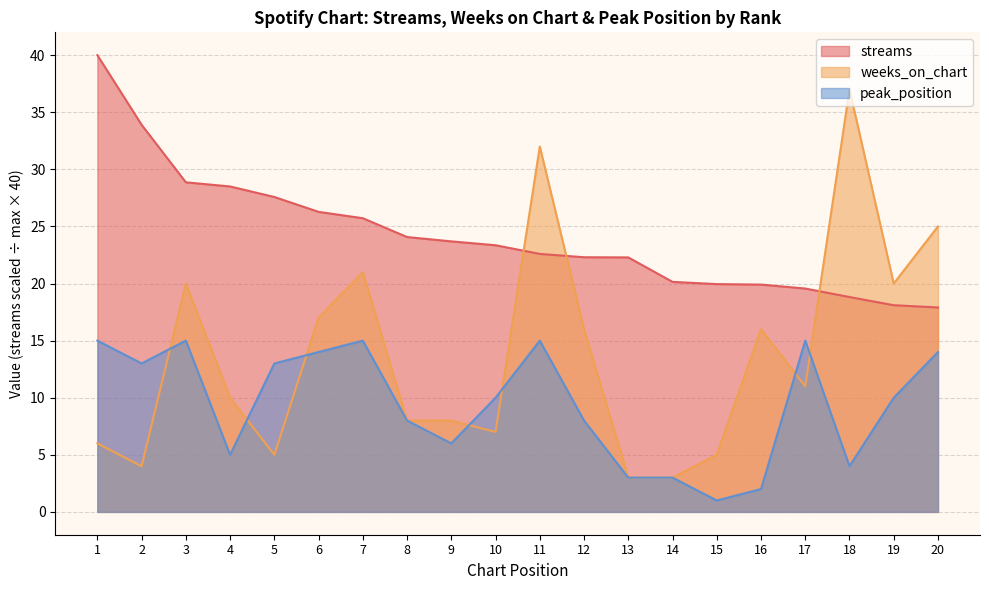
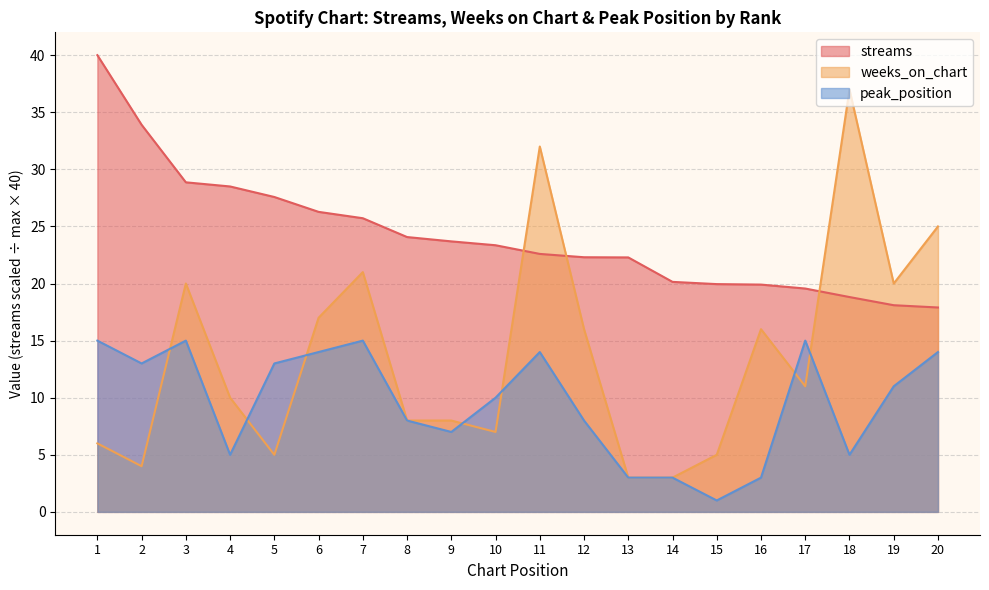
  {
    "peak_position": {
      "1": 15.0,
      "2": 13.0,
      "3": 15.0,
      "4": 5.0,
      "5": 13.0,
      "6": 14.0,
      "7": 15.0,
-     "9": 6.0,
+     "9": 7.0,
      "10": 10.0,
-     "11": 15.0,
+     "11": 14.0,
      "12": 8.0,
      "15": 1.0,
-     "16": 2.0,
+     "16": 3.0,
      "17": 15.0,
-     "18": 4.0,
-     "19": 10.0,
+     "18": 5.0,
+     "19": 11.0,
      "20": 14.0
    }
  }
